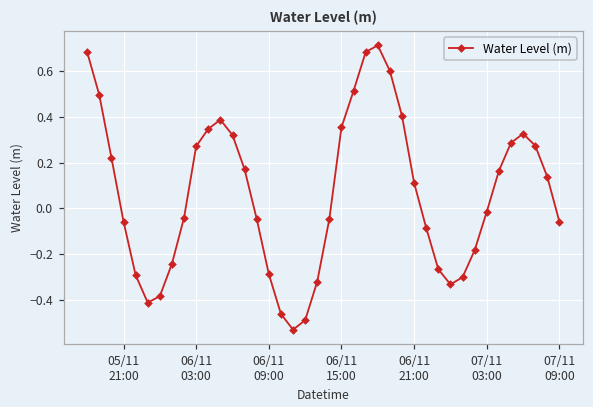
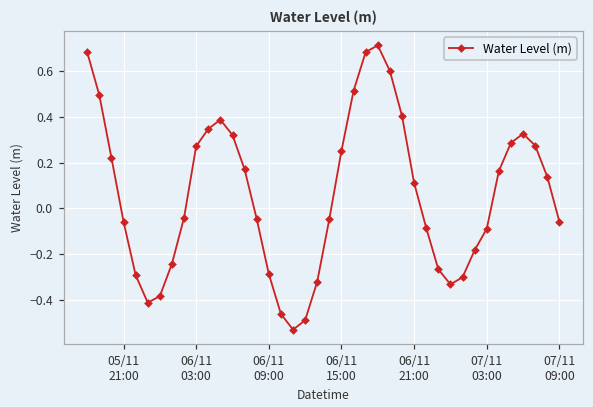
  {
    "05/11 21:00": -0.06,
    "06/11 03:00": 0.27,
    "06/11 09:00": -0.29,
-   "06/11 15:00": 0.35,
+   "06/11 15:00": 0.25,
    "06/11 21:00": 0.11,
-   "07/11 03:00": -0.02,
+   "07/11 03:00": -0.09,
    "07/11 09:00": -0.06
  }
